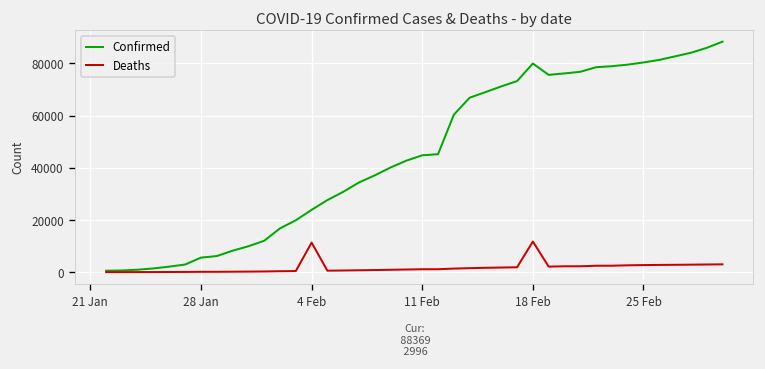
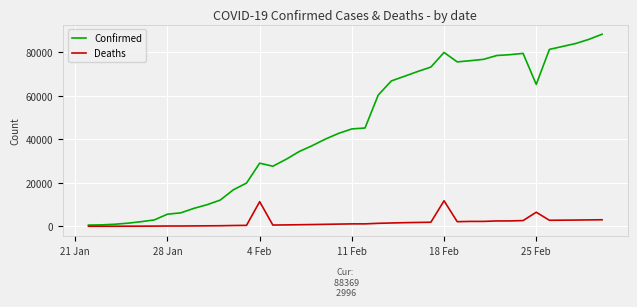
  {
    "Confirmed": {
      "28 Jan": 6000,
-     "4 Feb": 24000,
+     "4 Feb": 29000,
      "11 Feb": 45000,
      "18 Feb": 80000,
-     "25 Feb": 80000
+     "25 Feb": 65000
    },
    "Deaths": {
      "28 Jan": 0,
      "4 Feb": 11000,
      "11 Feb": 1000,
      "18 Feb": 12000,
-     "25 Feb": 3000
+     "25 Feb": 6000
    }
  }
